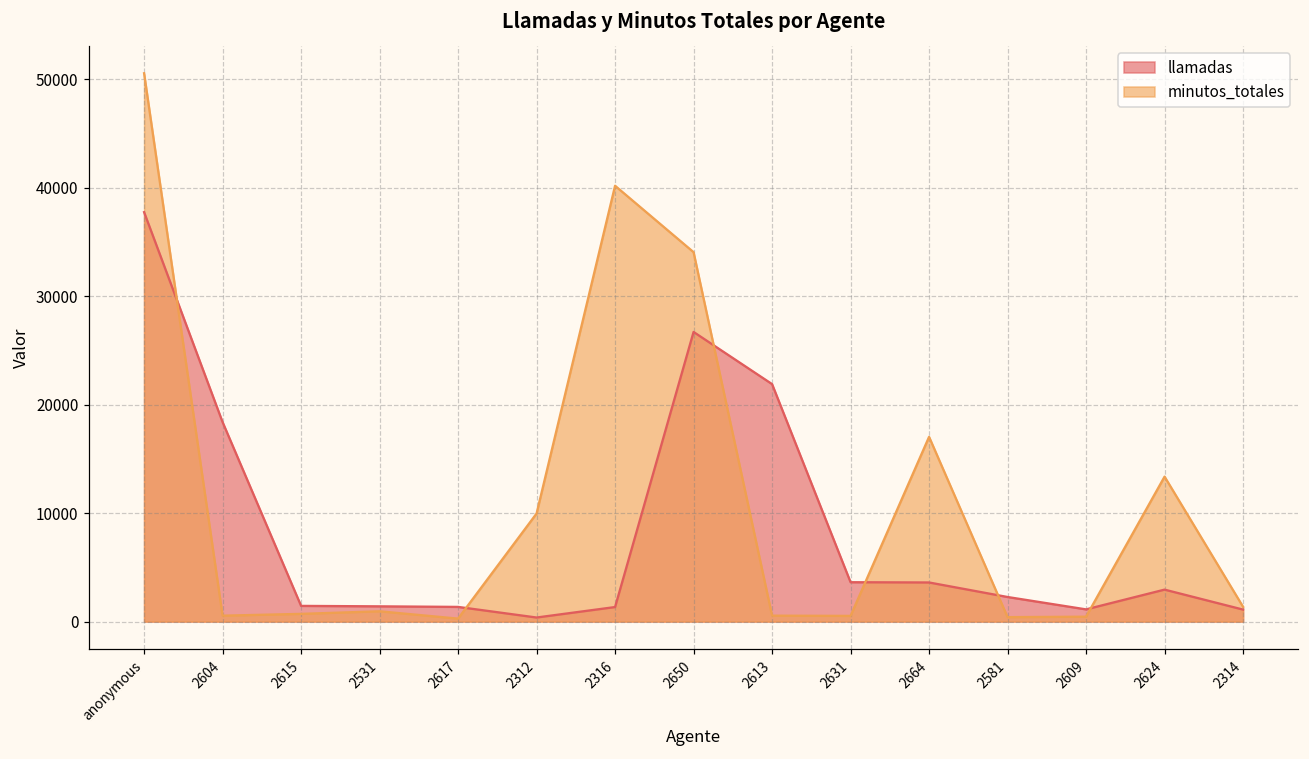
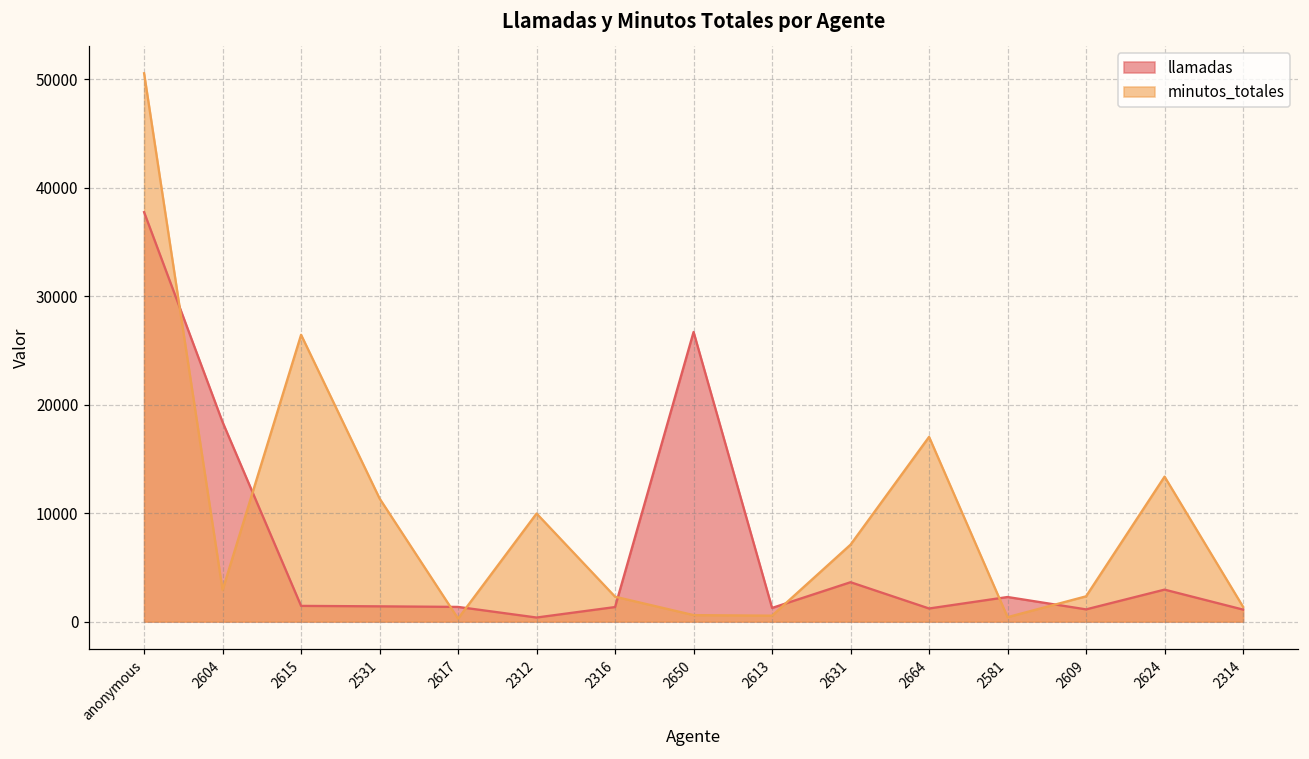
  {
    "llamadas": {
      "anonymous": 38000,
      "2604": 18000,
      "2615": 1000,
      "2531": 1000,
      "2617": 1000,
      "2312": 0,
      "2316": 1000,
      "2650": 27000,
-     "2613": 22000,
+     "2613": 1000,
      "2631": 4000,
-     "2664": 4000,
+     "2664": 1000,
      "2581": 2000,
      "2609": 1000,
      "2624": 3000,
      "2314": 1000
    },
    "minutos_totales": {
      "anonymous": 51000,
-     "2604": 1000,
-     "2615": 1000,
-     "2531": 1000,
+     "2604": 3000,
+     "2615": 26000,
+     "2531": 11000,
      "2617": 0,
      "2312": 10000,
-     "2316": 40000,
-     "2650": 34000,
+     "2316": 2000,
+     "2650": 1000,
      "2613": 1000,
-     "2631": 1000,
+     "2631": 7000,
      "2664": 17000,
      "2581": 0,
-     "2609": 0,
+     "2609": 2000,
      "2624": 13000,
      "2314": 1000
    }
  }
